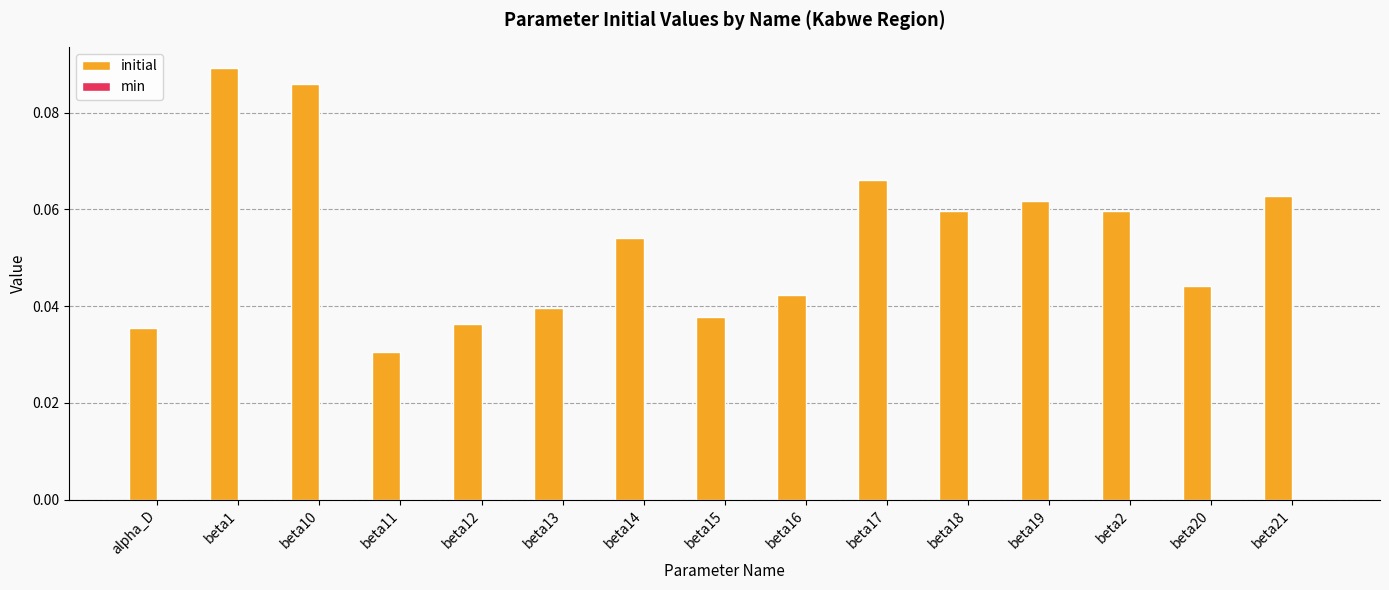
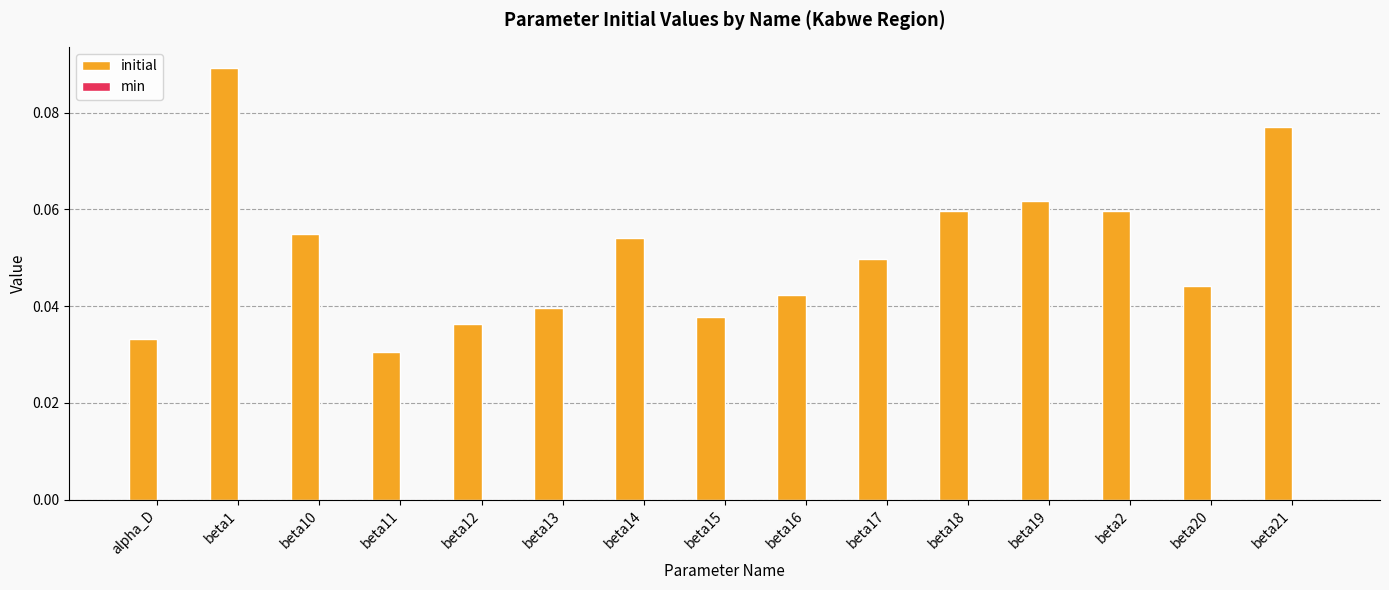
  {
    "initial": {
-     "alpha_D": 0.036,
+     "alpha_D": 0.033,
      "beta1": 0.089,
-     "beta10": 0.086,
+     "beta10": 0.055,
      "beta11": 0.030,
      "beta12": 0.036,
      "beta13": 0.040,
      "beta14": 0.054,
      "beta15": 0.038,
      "beta16": 0.042,
-     "beta17": 0.066,
+     "beta17": 0.050,
      "beta18": 0.060,
      "beta19": 0.062,
      "beta2": 0.060,
      "beta20": 0.044,
-     "beta21": 0.063
+     "beta21": 0.077
    },
    "min": {
      "alpha_D": 0.000,
      "beta1": 0.000,
      "beta10": 0.000,
      "beta11": 0.000,
      "beta12": 0.000,
      "beta13": 0.000,
      "beta14": 0.000,
      "beta15": 0.000,
      "beta16": 0.000,
      "beta17": 0.000,
      "beta18": 0.000,
      "beta19": 0.000,
      "beta2": 0.000,
      "beta20": 0.000,
      "beta21": 0.000
    }
  }
